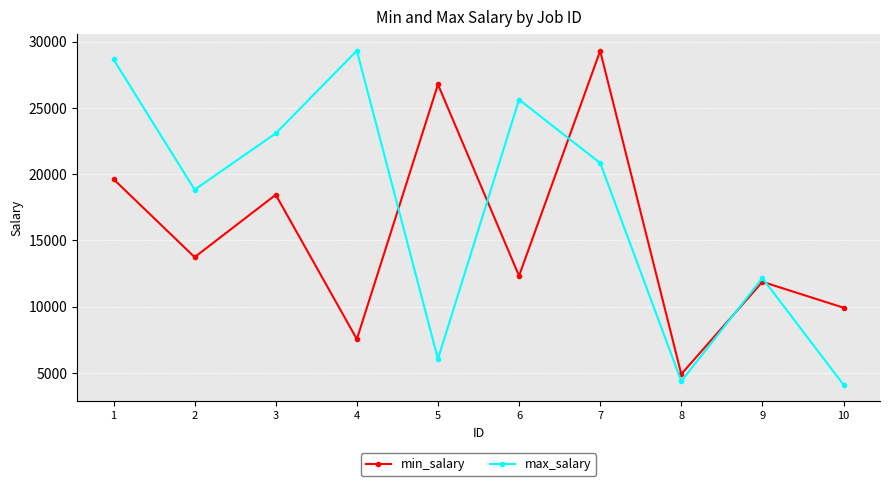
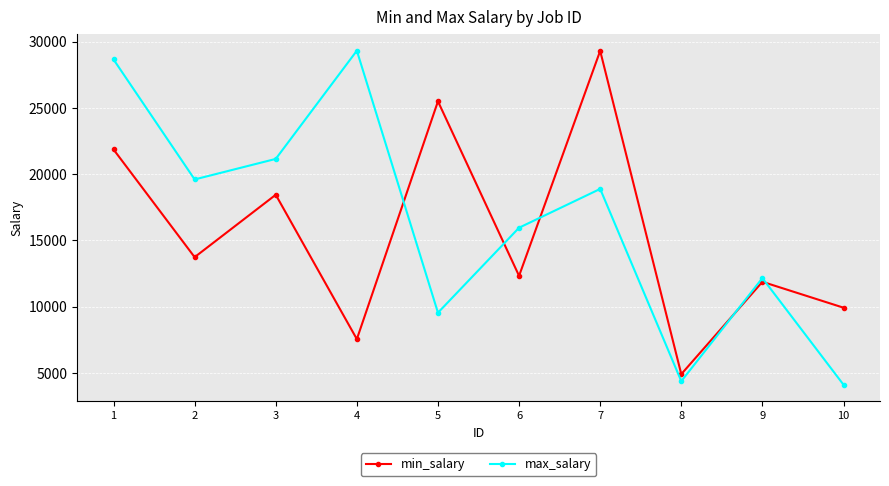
  {
    "min_salary": {
-     "1": 19600,
+     "1": 21900,
      "2": 13700,
      "3": 18400,
      "4": 7500,
-     "5": 26800,
+     "5": 25500,
      "6": 12300,
      "7": 29300,
      "8": 4900,
      "9": 11900,
      "10": 9900
    },
    "max_salary": {
      "1": 28700,
-     "2": 18800,
-     "3": 23100,
+     "2": 19600,
+     "3": 21100,
      "4": 29300,
-     "5": 6100,
-     "6": 25600,
-     "7": 20800,
+     "5": 9500,
+     "6": 16000,
+     "7": 18900,
      "8": 4400,
      "9": 12200,
      "10": 4100
    }
  }
